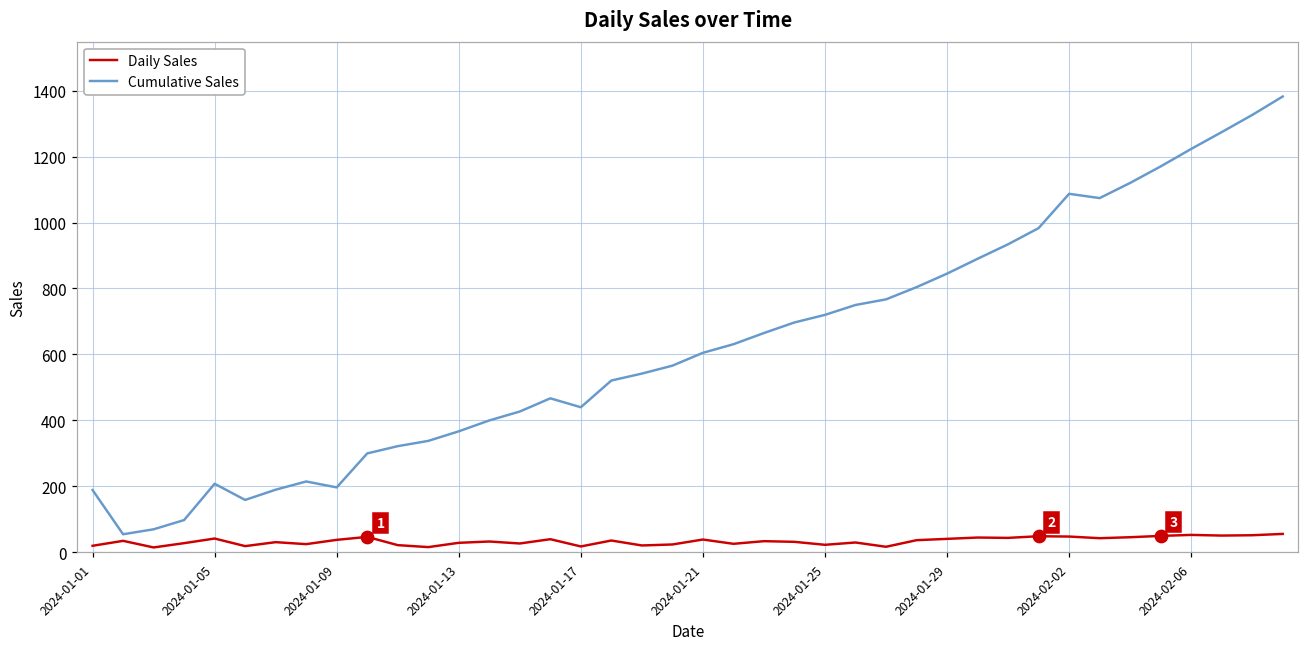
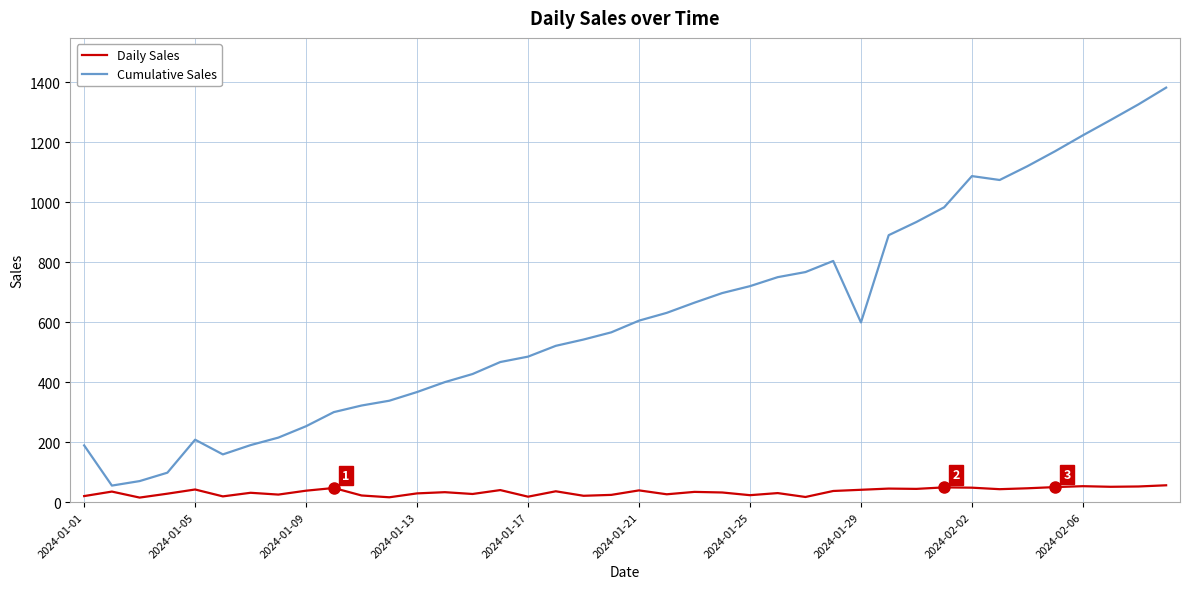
  {
    "Cumulative Sales": {
      "2024-01-01": 190,
      "2024-01-05": 210,
-     "2024-01-09": 200,
+     "2024-01-09": 250,
      "2024-01-13": 370,
-     "2024-01-17": 440,
+     "2024-01-17": 490,
      "2024-01-21": 610,
      "2024-01-25": 720,
-     "2024-01-29": 850,
+     "2024-01-29": 600,
      "2024-02-02": 1090,
      "2024-02-06": 1220
    }
  }
